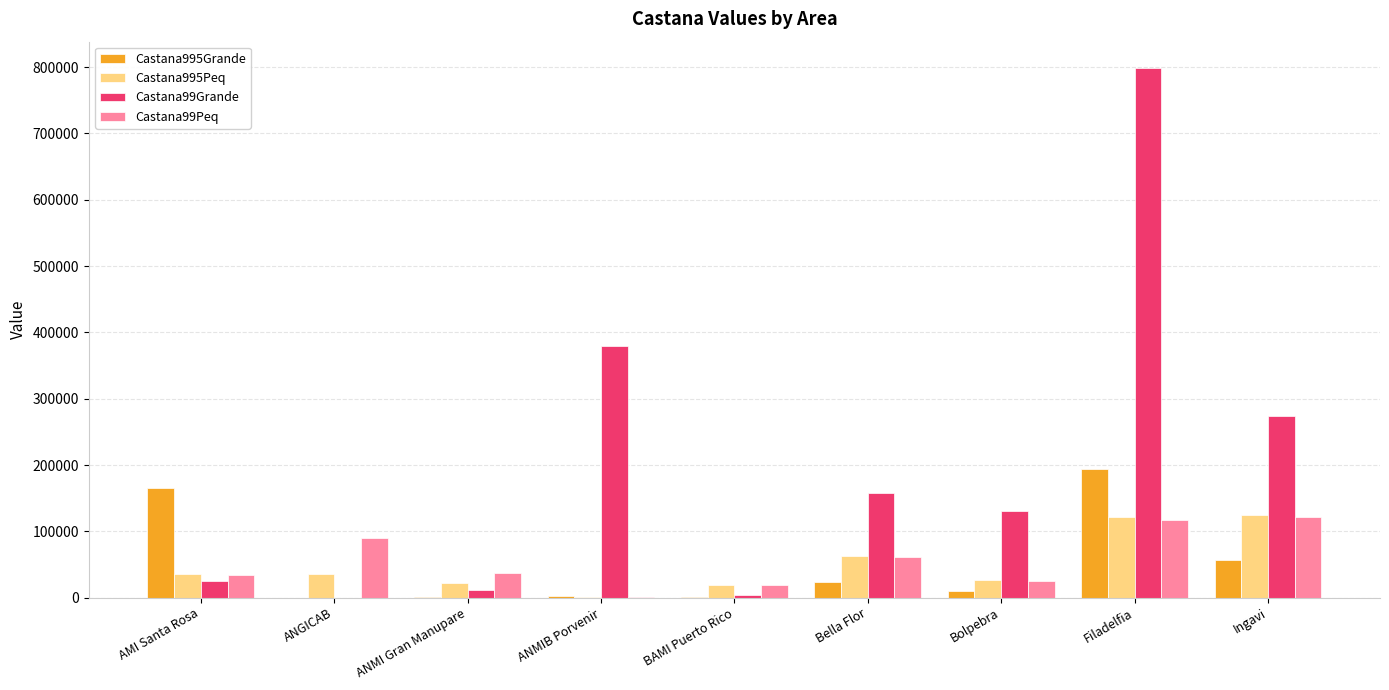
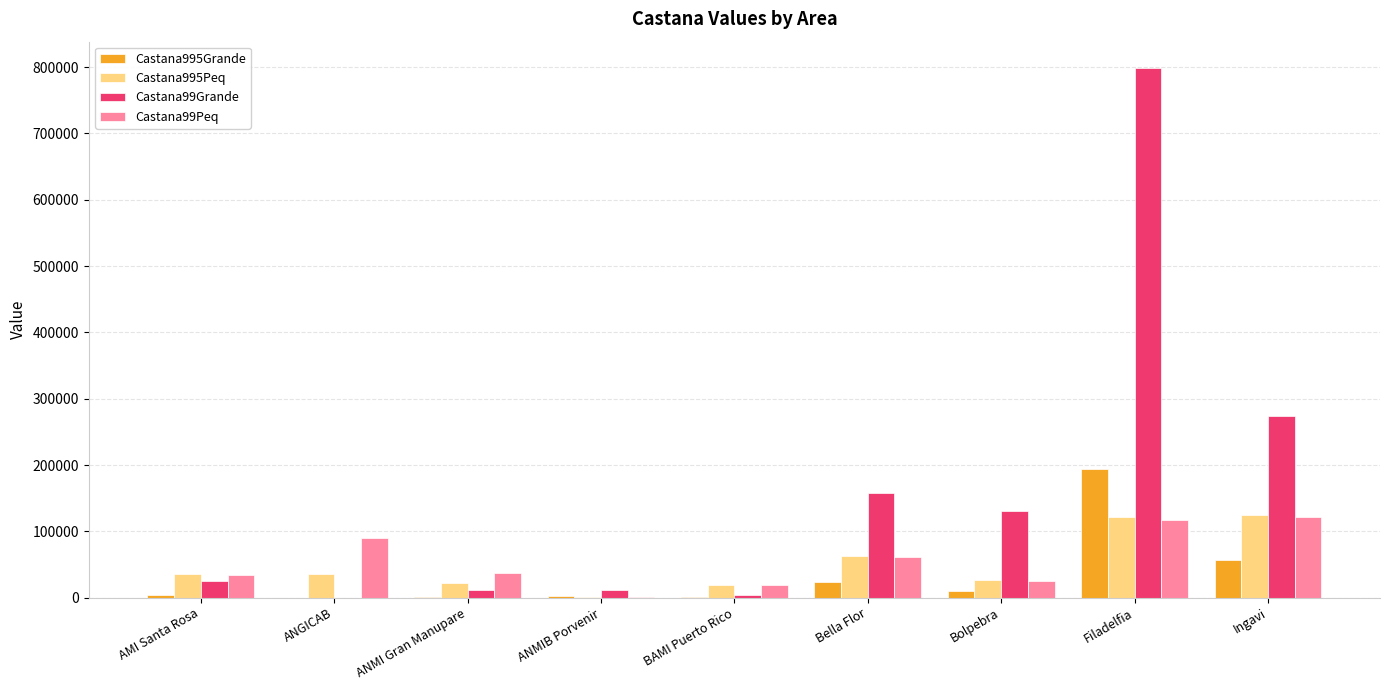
  {
    "Castana995Grande": {
-     "AMI Santa Rosa": 170000,
+     "AMI Santa Rosa": 0,
      "ANGICAB": 0,
      "Bella Flor": 20000,
      "Bolpebra": 10000,
      "Filadelfia": 190000,
      "Ingavi": 60000
    },
    "Castana995Peq": {
      "AMI Santa Rosa": 40000,
      "ANGICAB": 40000,
      "ANMI Gran Manupare": 20000,
      "BAMI Puerto Rico": 20000,
      "Bella Flor": 60000,
      "Bolpebra": 30000,
      "Filadelfia": 120000,
      "Ingavi": 120000
    },
    "Castana99Grande": {
      "AMI Santa Rosa": 20000,
      "ANMI Gran Manupare": 10000,
-     "ANMIB Porvenir": 380000,
+     "ANMIB Porvenir": 10000,
      "BAMI Puerto Rico": 0,
      "Bella Flor": 160000,
      "Bolpebra": 130000,
      "Filadelfia": 800000,
      "Ingavi": 270000
    },
    "Castana99Peq": {
      "AMI Santa Rosa": 30000,
      "ANGICAB": 90000,
      "ANMI Gran Manupare": 40000,
      "BAMI Puerto Rico": 20000,
      "Bella Flor": 60000,
      "Bolpebra": 30000,
      "Filadelfia": 120000,
      "Ingavi": 120000
    }
  }
